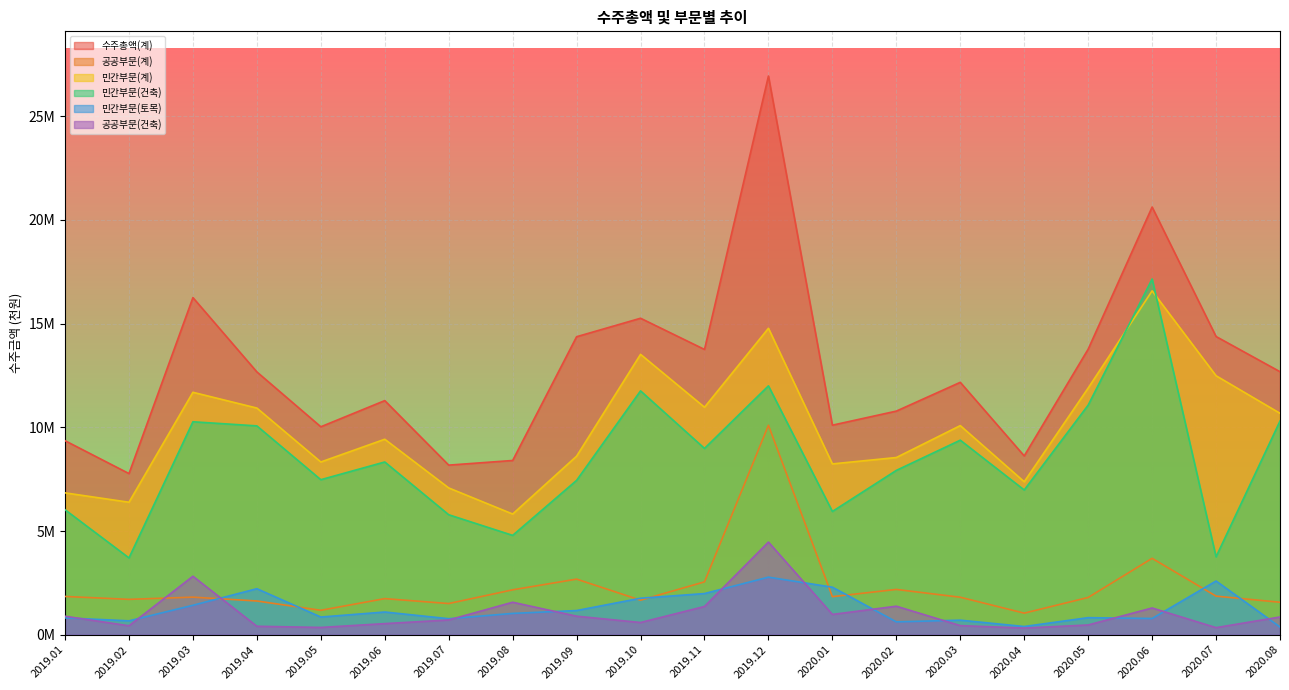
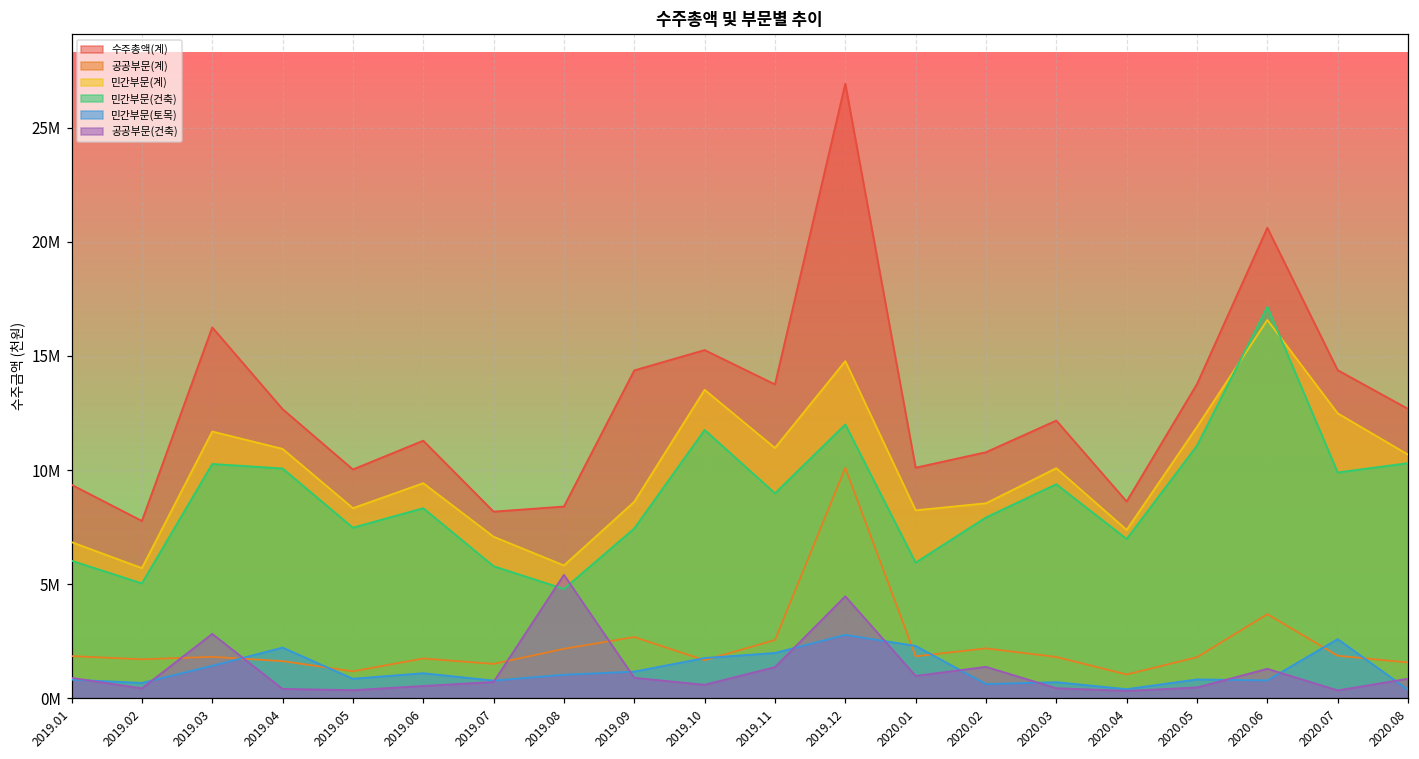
  {
    "민간부문(계)": {
      "2019.01": 6800000,
-     "2019.02": 6400000,
+     "2019.02": 5700000,
      "2019.03": 11700000,
      "2019.04": 10900000,
      "2019.05": 8300000,
      "2019.06": 9400000,
      "2019.07": 7100000,
      "2019.08": 5800000,
      "2019.09": 8600000,
      "2019.10": 13500000,
      "2019.11": 11000000,
      "2019.12": 14800000,
      "2020.01": 8200000,
      "2020.02": 8500000,
      "2020.03": 10100000,
      "2020.04": 7400000,
      "2020.05": 11900000,
      "2020.06": 16600000,
      "2020.07": 12500000,
      "2020.08": 10700000
    },
    "민간부문(건축)": {
      "2019.01": 6000000,
-     "2019.02": 3700000,
+     "2019.02": 5000000,
      "2019.03": 10300000,
      "2019.04": 10100000,
      "2019.05": 7500000,
      "2019.06": 8300000,
      "2019.07": 5800000,
      "2019.08": 4800000,
      "2019.09": 7400000,
      "2019.10": 11800000,
      "2019.11": 9000000,
      "2019.12": 12000000,
      "2020.01": 5900000,
      "2020.02": 7900000,
      "2020.03": 9400000,
      "2020.04": 7000000,
      "2020.05": 11100000,
      "2020.06": 17100000,
-     "2020.07": 3800000,
+     "2020.07": 9900000,
      "2020.08": 10300000
    },
    "민간부문(토목)": {
      "2019.02": 700000,
      "2019.03": 1400000,
      "2019.04": 2200000,
      "2019.05": 900000,
      "2019.06": 1100000,
      "2019.08": 1000000,
      "2019.09": 1200000,
      "2019.11": 2000000,
      "2019.12": 2800000,
      "2020.01": 2300000,
      "2020.02": 600000,
      "2020.03": 700000,
      "2020.05": 800000,
      "2020.06": 800000,
      "2020.07": 2600000,
      "2020.08": 400000
    },
    "공공부문(건축)": {
      "2019.02": 400000,
      "2019.03": 2800000,
      "2019.04": 400000,
      "2019.05": 400000,
      "2019.06": 500000,
-     "2019.08": 1600000,
+     "2019.08": 5400000,
      "2019.09": 900000,
      "2019.10": 600000,
      "2019.11": 1400000,
      "2019.12": 4500000,
      "2020.01": 1000000,
      "2020.02": 1400000,
      "2020.03": 400000,
      "2020.05": 500000,
      "2020.06": 1300000,
      "2020.07": 300000,
      "2020.08": 900000
    }
  }
